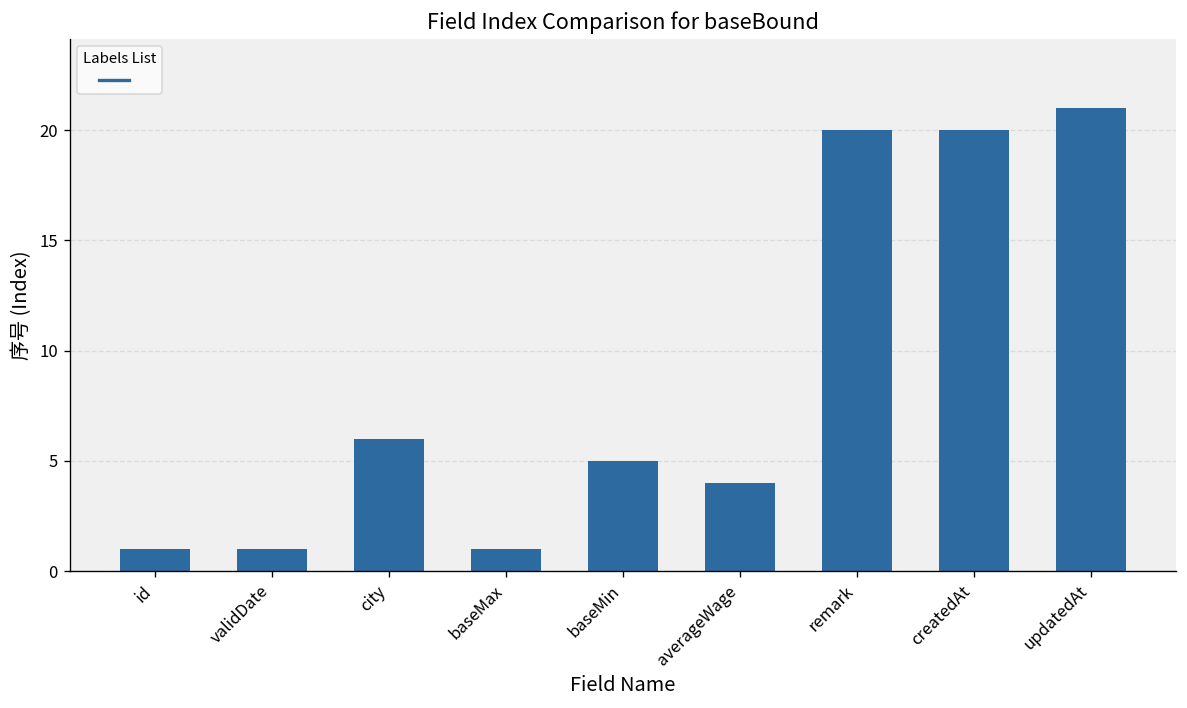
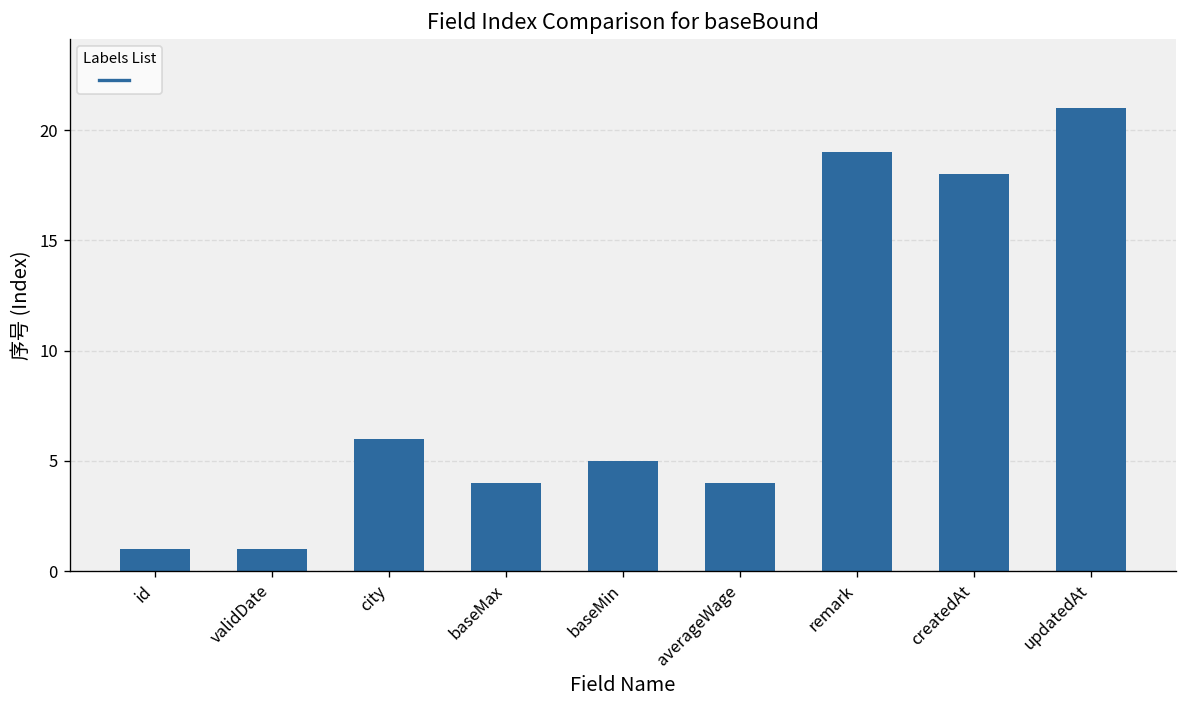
  {
    "id": 1,
    "validDate": 1,
    "city": 6,
-   "baseMax": 1,
+   "baseMax": 4,
    "baseMin": 5,
    "averageWage": 4,
-   "remark": 20,
-   "createdAt": 20,
+   "remark": 19,
+   "createdAt": 18,
    "updatedAt": 21
  }
